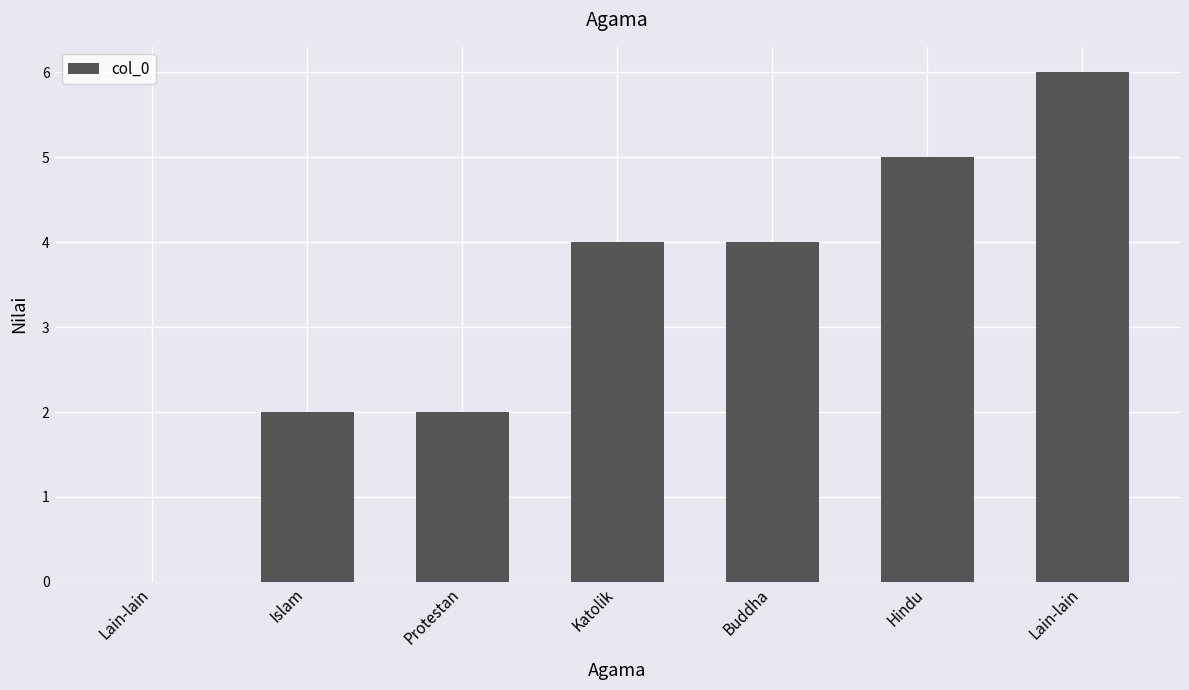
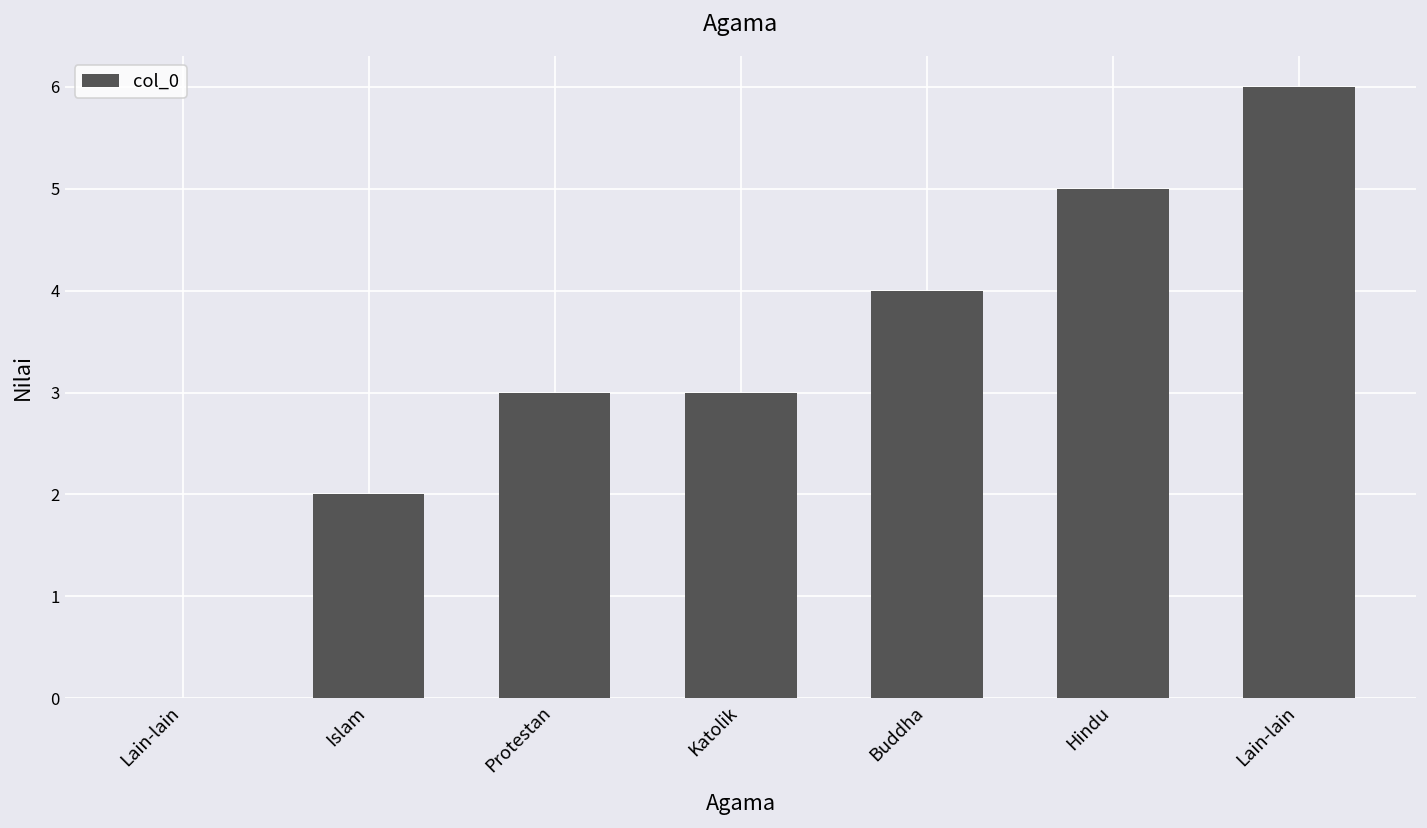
  {
    "Islam": 2,
-   "Protestan": 2,
-   "Katolik": 4,
+   "Protestan": 3,
+   "Katolik": 3,
    "Buddha": 4,
    "Hindu": 5
  }
